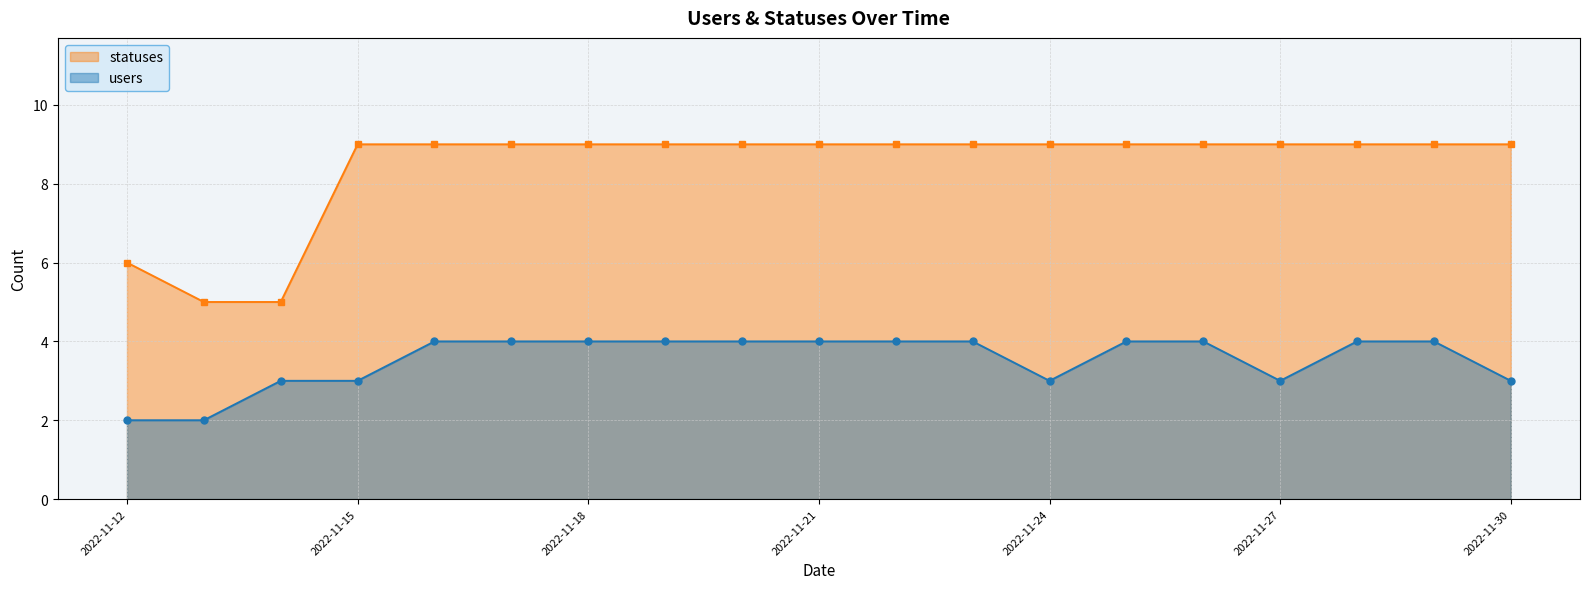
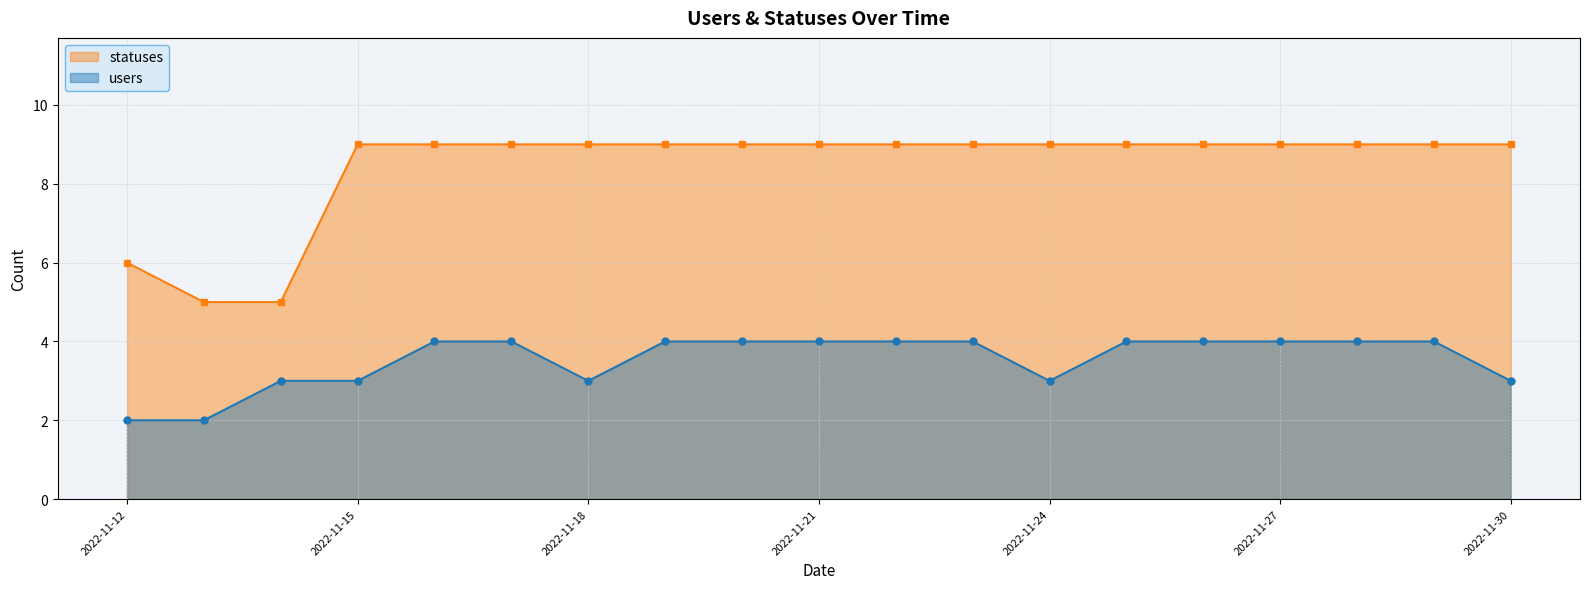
  {
    "statuses": {
      "2022-11-12": 6,
      "2022-11-15": 9,
      "2022-11-18": 9,
      "2022-11-21": 9,
      "2022-11-24": 9,
      "2022-11-27": 9,
      "2022-11-30": 9
    },
    "users": {
      "2022-11-12": 2,
      "2022-11-15": 3,
-     "2022-11-18": 4,
+     "2022-11-18": 3,
      "2022-11-21": 4,
      "2022-11-24": 3,
-     "2022-11-27": 3,
+     "2022-11-27": 4,
      "2022-11-30": 3
    }
  }
